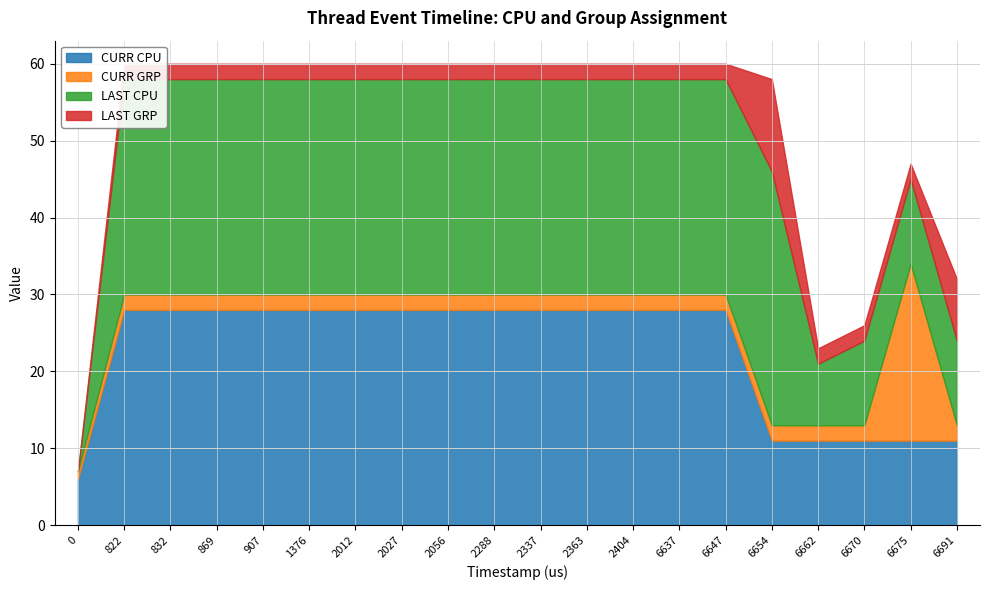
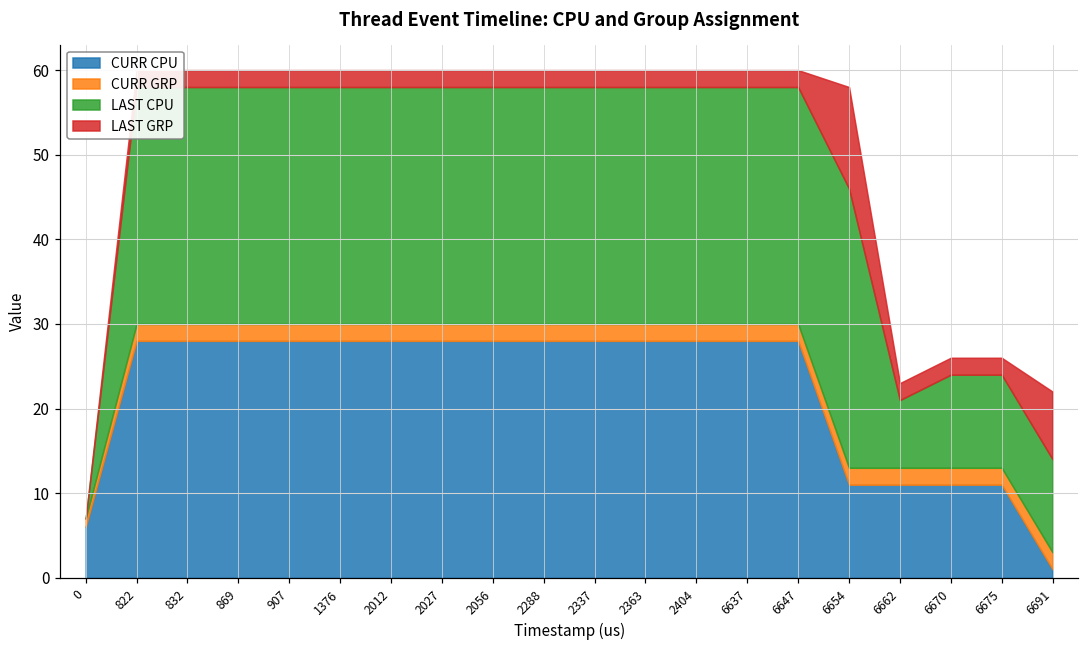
  {
    "CURR CPU": {
      "0": 6,
      "822": 28,
      "832": 28,
      "869": 28,
      "907": 28,
      "1376": 28,
      "2012": 28,
      "2027": 28,
      "2056": 28,
      "2288": 28,
      "2337": 28,
      "2363": 28,
      "2404": 28,
      "6637": 28,
      "6647": 28,
      "6654": 11,
      "6662": 11,
      "6670": 11,
      "6675": 11,
-     "6691": 11
+     "6691": 1
    },
    "CURR GRP": {
      "822": 2,
      "832": 2,
      "869": 2,
      "907": 2,
      "1376": 2,
      "2012": 2,
      "2027": 2,
      "2056": 2,
      "2288": 2,
      "2337": 2,
      "2363": 2,
      "2404": 2,
      "6637": 2,
      "6647": 2,
      "6654": 2,
      "6662": 2,
      "6670": 2,
-     "6675": 23,
+     "6675": 2,
      "6691": 2
    },
    "LAST CPU": {
      "832": 28,
      "869": 28,
      "907": 28,
      "1376": 28,
      "2012": 28,
      "2027": 28,
      "2056": 28,
      "2288": 28,
      "2337": 28,
      "2363": 28,
      "2404": 28,
      "6637": 28,
      "6647": 28,
      "6654": 33,
      "6662": 8,
      "6670": 11,
      "6675": 11,
      "6691": 11
    },
    "LAST GRP": {
      "832": 2,
      "869": 2,
      "907": 2,
      "1376": 2,
      "2012": 2,
      "2027": 2,
      "2056": 2,
      "2288": 2,
      "2337": 2,
      "2363": 2,
      "2404": 2,
      "6637": 2,
      "6647": 2,
      "6654": 12,
      "6662": 2,
      "6670": 2,
      "6675": 2,
      "6691": 8
    }
  }
